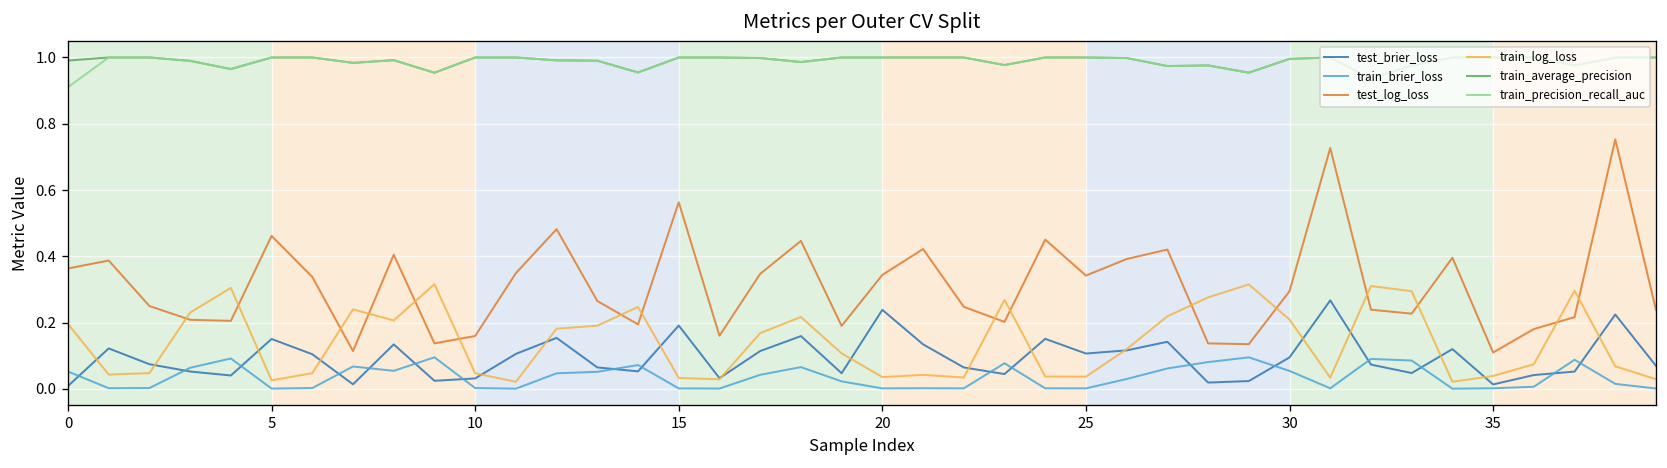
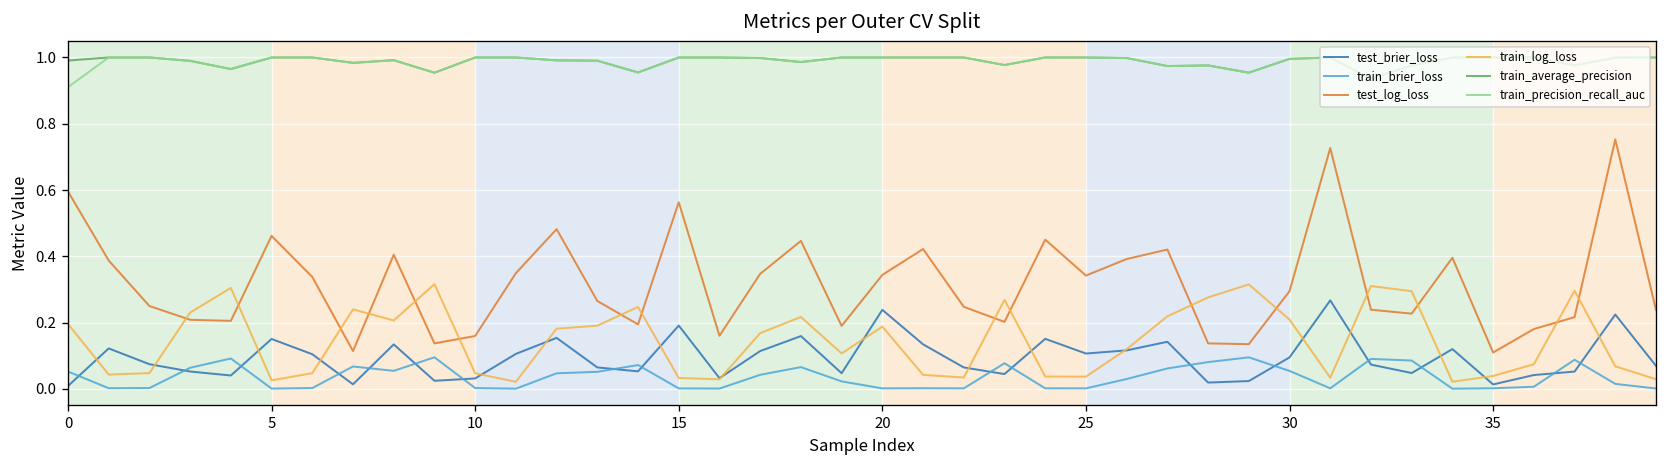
  {
    "test_brier_loss": {
      "0": 0.01,
      "5": 0.15,
      "10": 0.03,
      "15": 0.19,
      "20": 0.24,
      "25": 0.11,
      "30": 0.10,
      "35": 0.01
    },
    "train_brier_loss": {
      "0": 0.05,
      "5": 0.00,
      "10": 0.00,
      "15": 0.00,
      "20": 0.00,
      "25": 0.00,
      "30": 0.05,
      "35": 0.00
    },
    "test_log_loss": {
-     "0": 0.36,
+     "0": 0.60,
      "5": 0.46,
      "10": 0.16,
      "15": 0.56,
      "20": 0.34,
      "25": 0.34,
      "30": 0.29,
      "35": 0.11
    },
    "train_log_loss": {
      "0": 0.20,
      "5": 0.03,
      "10": 0.05,
      "15": 0.03,
-     "20": 0.04,
+     "20": 0.19,
      "25": 0.04,
      "30": 0.21,
      "35": 0.04
    },
    "train_average_precision": {
      "0": 0.99
    },
    "train_precision_recall_auc": {
      "0": 0.91
    }
  }
